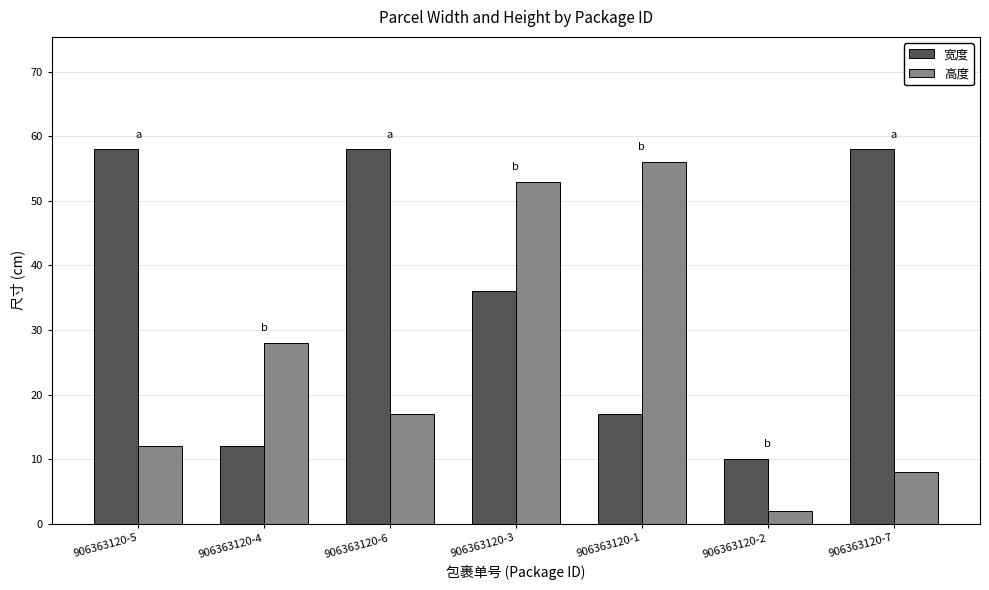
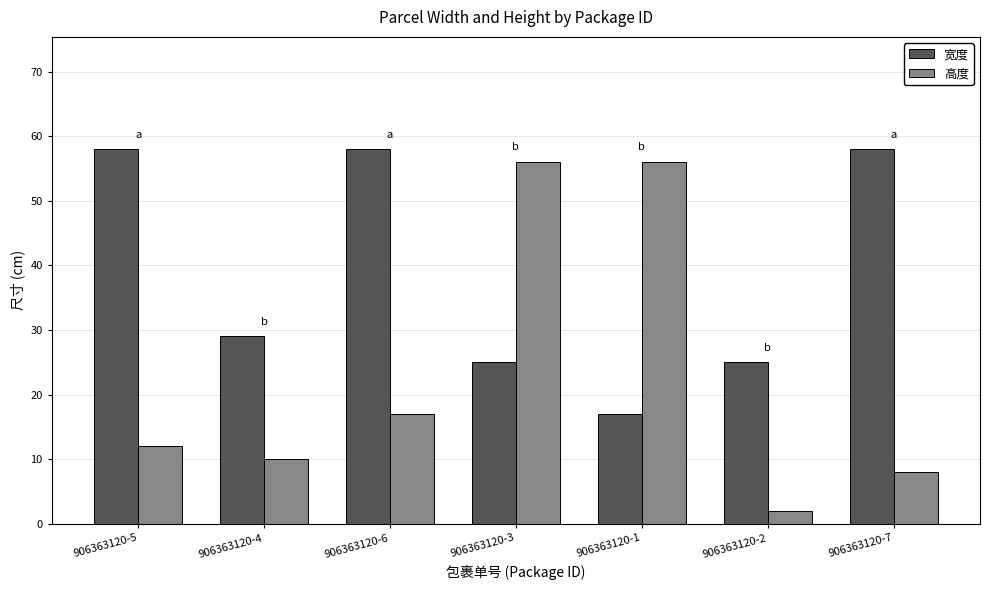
  {
    "宽度": {
      "906363120-5": 58,
-     "906363120-4": 12,
+     "906363120-4": 29,
      "906363120-6": 58,
-     "906363120-3": 36,
+     "906363120-3": 25,
      "906363120-1": 17,
-     "906363120-2": 10,
+     "906363120-2": 25,
      "906363120-7": 58
    },
    "高度": {
      "906363120-5": 12,
-     "906363120-4": 28,
+     "906363120-4": 10,
      "906363120-6": 17,
-     "906363120-3": 53,
+     "906363120-3": 56,
      "906363120-1": 56,
      "906363120-2": 2,
      "906363120-7": 8
    }
  }
